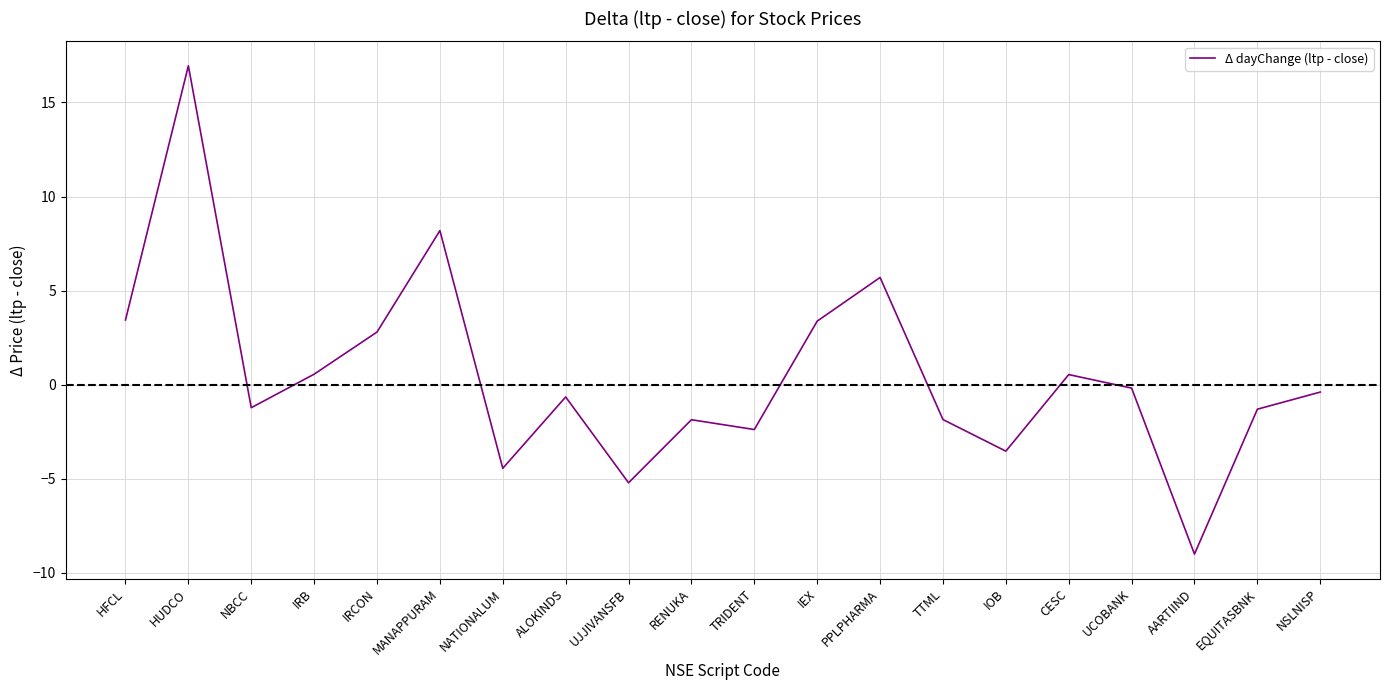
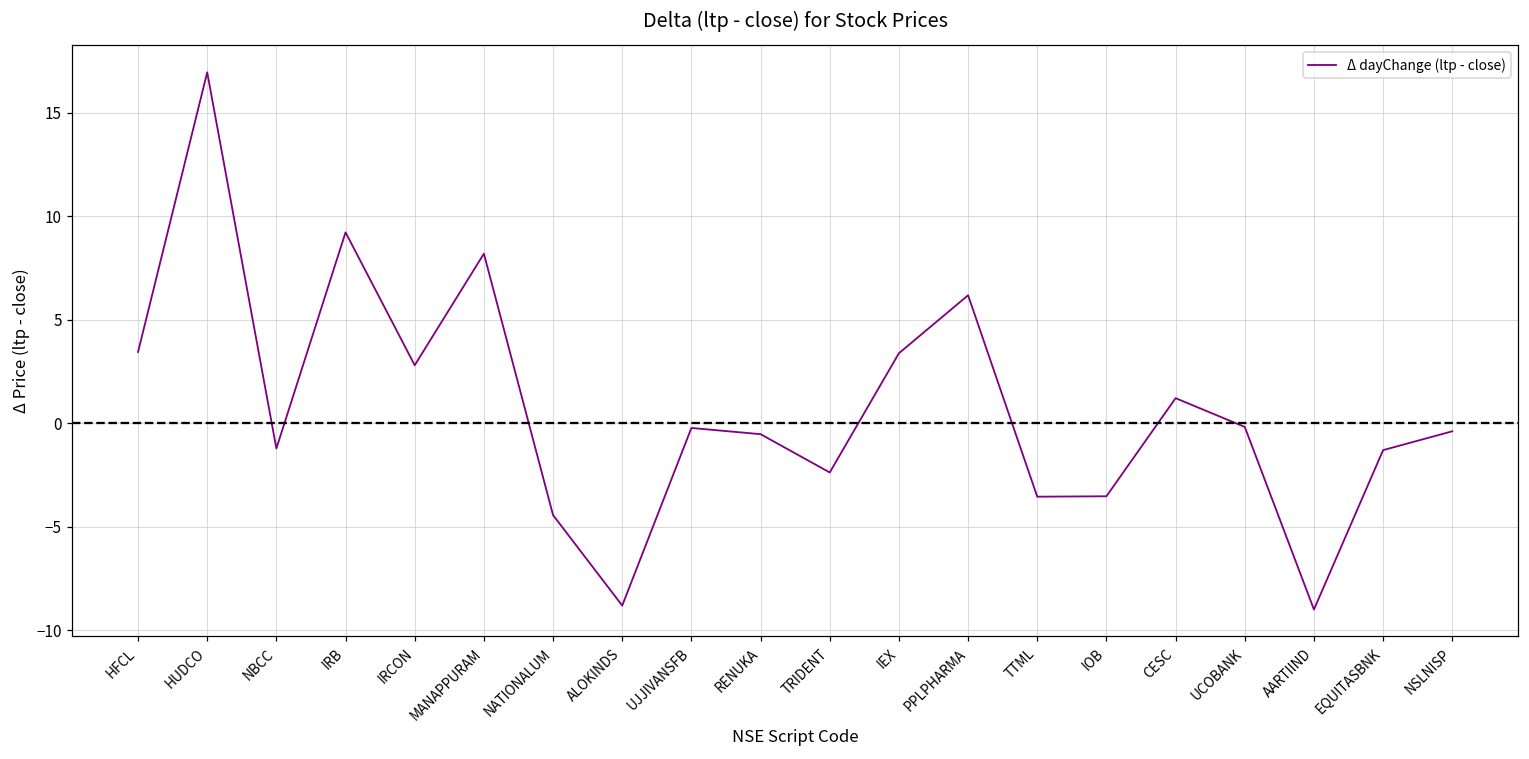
  {
    "HFCL": 3.4,
    "HUDCO": 17.0,
    "NBCC": -1.2,
-   "IRB": 0.6,
+   "IRB": 9.2,
    "IRCON": 2.8,
    "MANAPPURAM": 8.2,
    "NATIONALUM": -4.4,
-   "ALOKINDS": -0.7,
-   "UJJIVANSFB": -5.2,
-   "RENUKA": -1.9,
+   "ALOKINDS": -8.8,
+   "UJJIVANSFB": -0.2,
+   "RENUKA": -0.5,
    "TRIDENT": -2.4,
    "IEX": 3.4,
-   "PPLPHARMA": 5.7,
-   "TTML": -1.9,
+   "PPLPHARMA": 6.2,
+   "TTML": -3.6,
    "IOB": -3.5,
-   "CESC": 0.5,
+   "CESC": 1.2,
    "UCOBANK": -0.2,
    "AARTIIND": -9.0,
    "EQUITASBNK": -1.3,
    "NSLNISP": -0.4
  }
